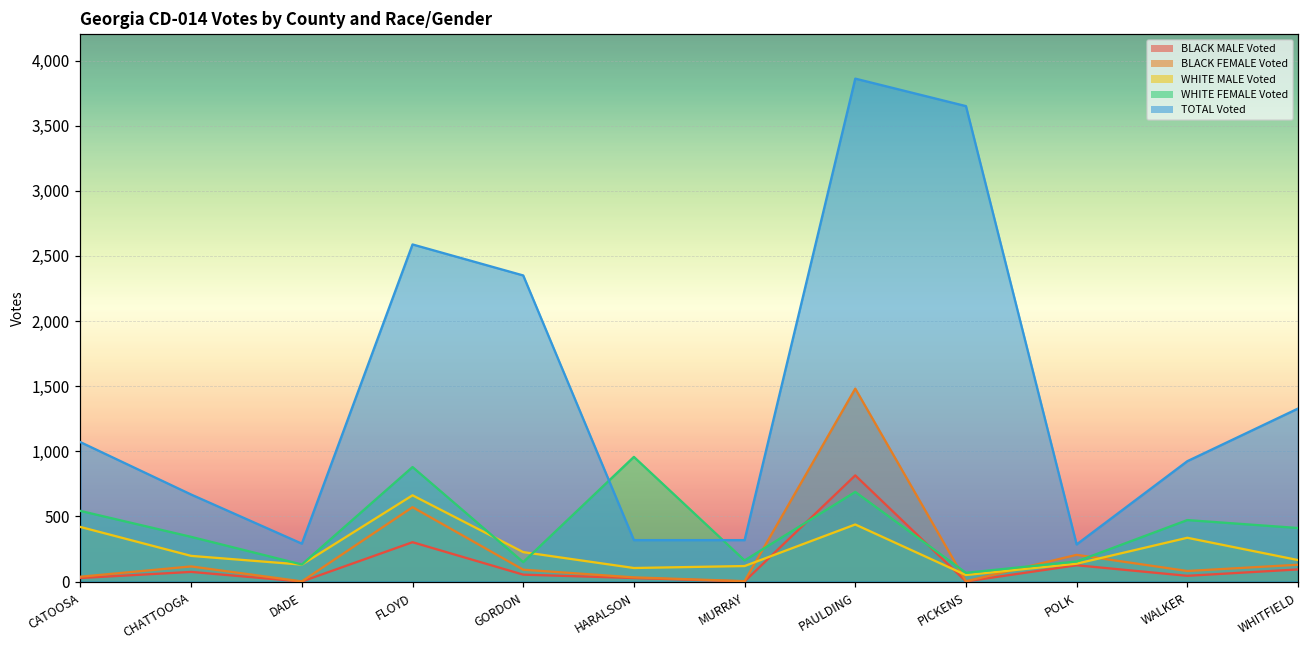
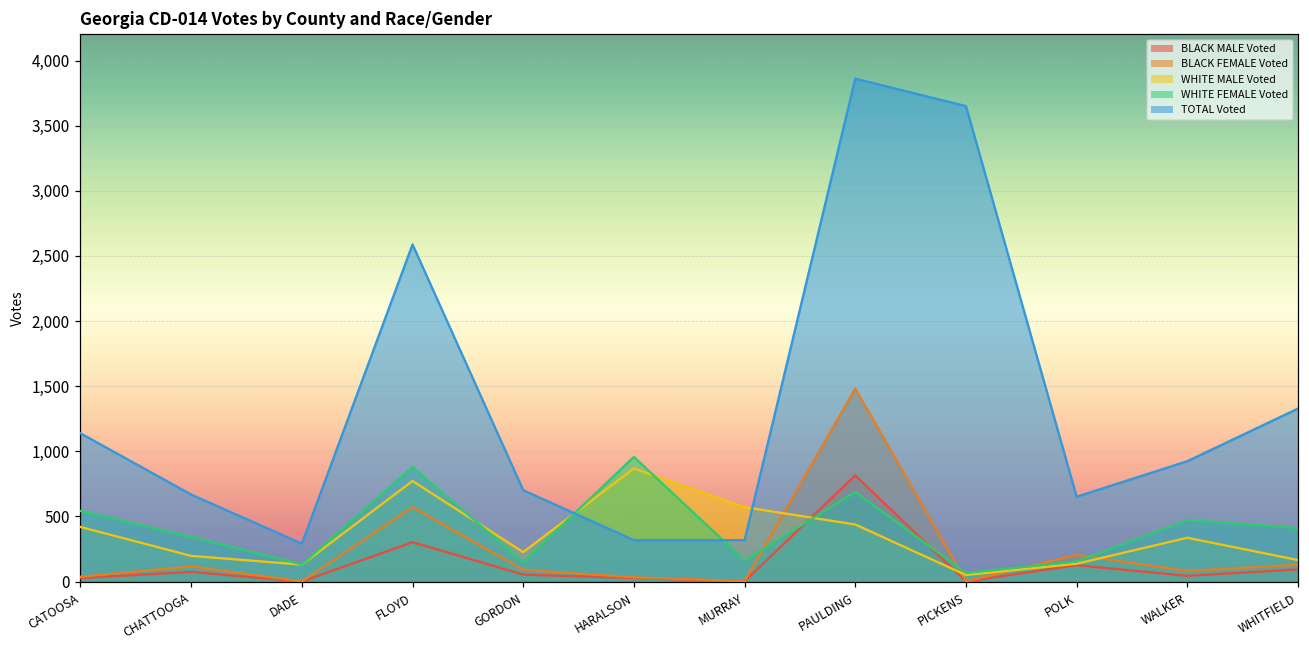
  {
    "WHITE MALE Voted": {
      "CATOOSA": "420",
      "CHATTOOGA": "200",
-     "FLOYD": "660",
+     "FLOYD": "770",
      "GORDON": "230",
-     "HARALSON": "100",
-     "MURRAY": "120",
+     "HARALSON": "870",
+     "MURRAY": "570",
      "PAULDING": "440",
      "WALKER": "340",
      "WHITFIELD": "170"
    },
    "WHITE FEMALE Voted": {
      "CATOOSA": "540",
      "CHATTOOGA": "340",
      "FLOYD": "880",
      "GORDON": "150",
      "HARALSON": "960",
      "MURRAY": "160",
      "PAULDING": "690",
      "WALKER": "470",
      "WHITFIELD": "410"
    },
    "TOTAL Voted": {
-     "CATOOSA": "1,070",
+     "CATOOSA": "1,140",
      "CHATTOOGA": "670",
      "DADE": "290",
      "FLOYD": "2,590",
-     "GORDON": "2,350",
+     "GORDON": "700",
      "HARALSON": "320",
      "MURRAY": "320",
      "PAULDING": "3,860",
      "PICKENS": "3,650",
-     "POLK": "290",
+     "POLK": "650",
      "WALKER": "920",
      "WHITFIELD": "1,330"
    }
  }
